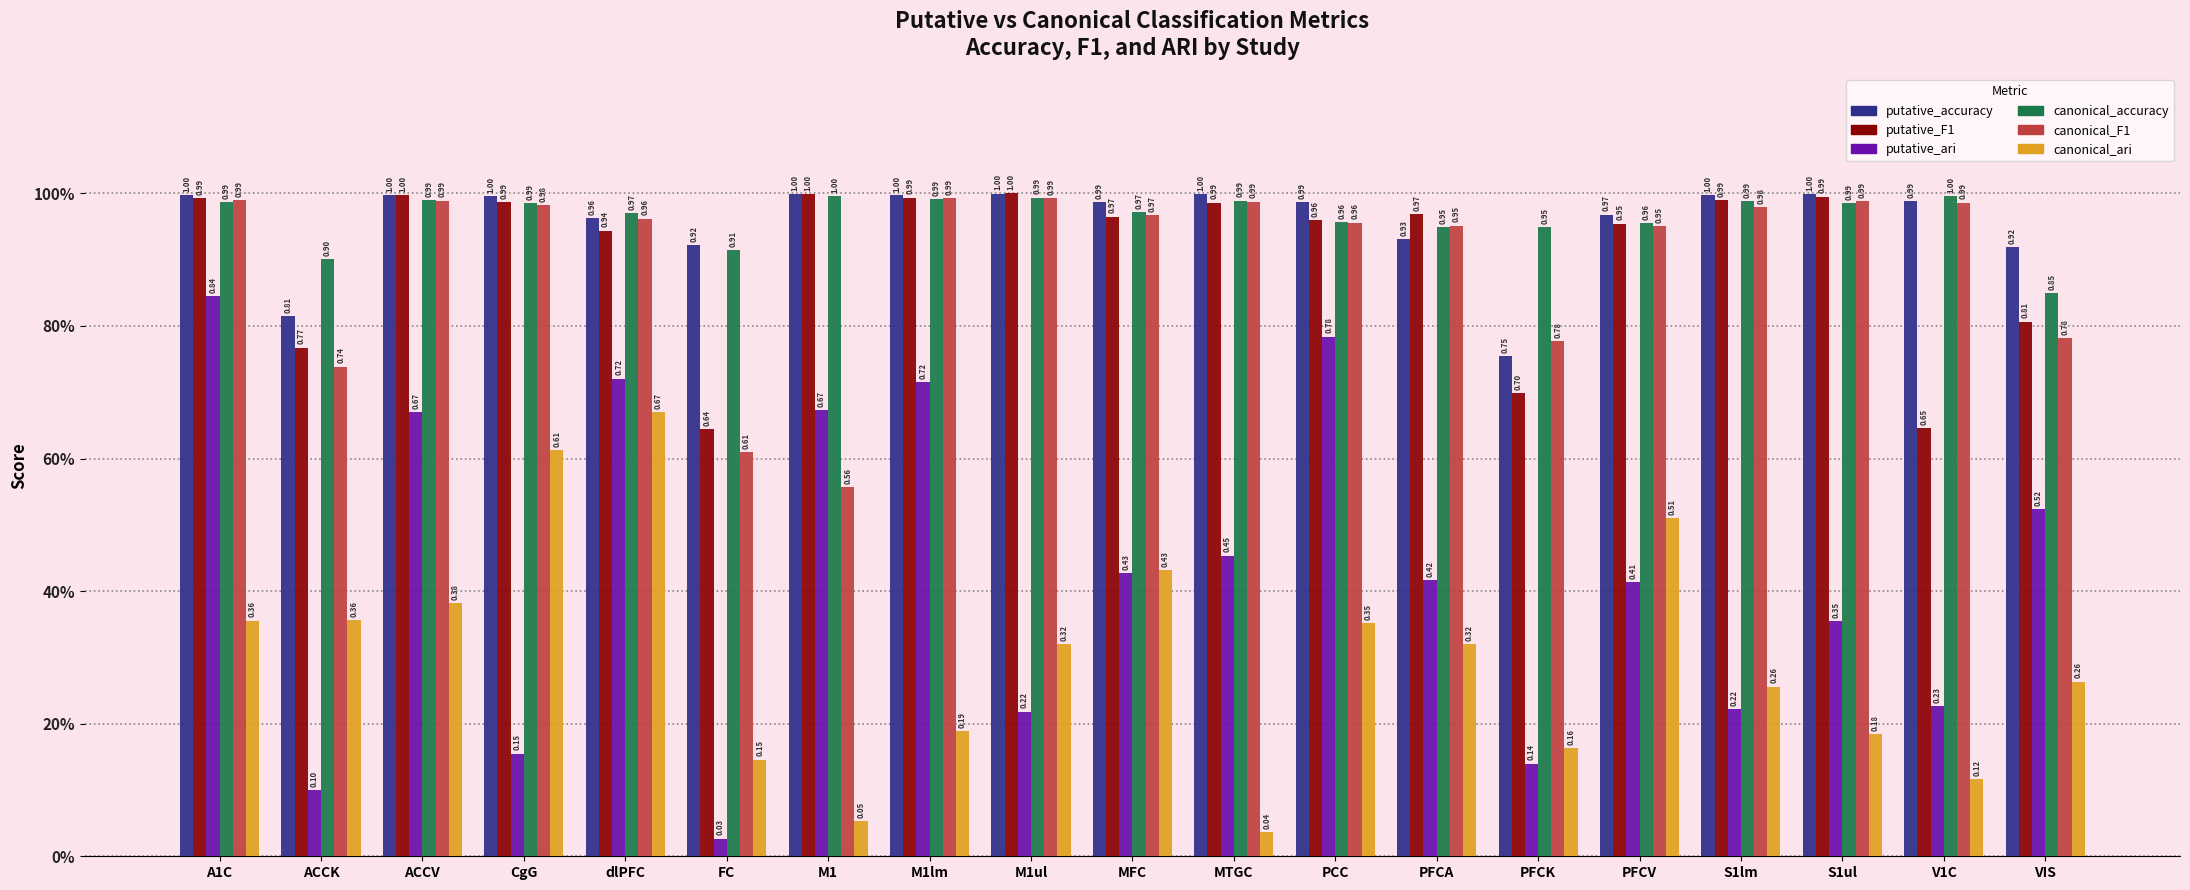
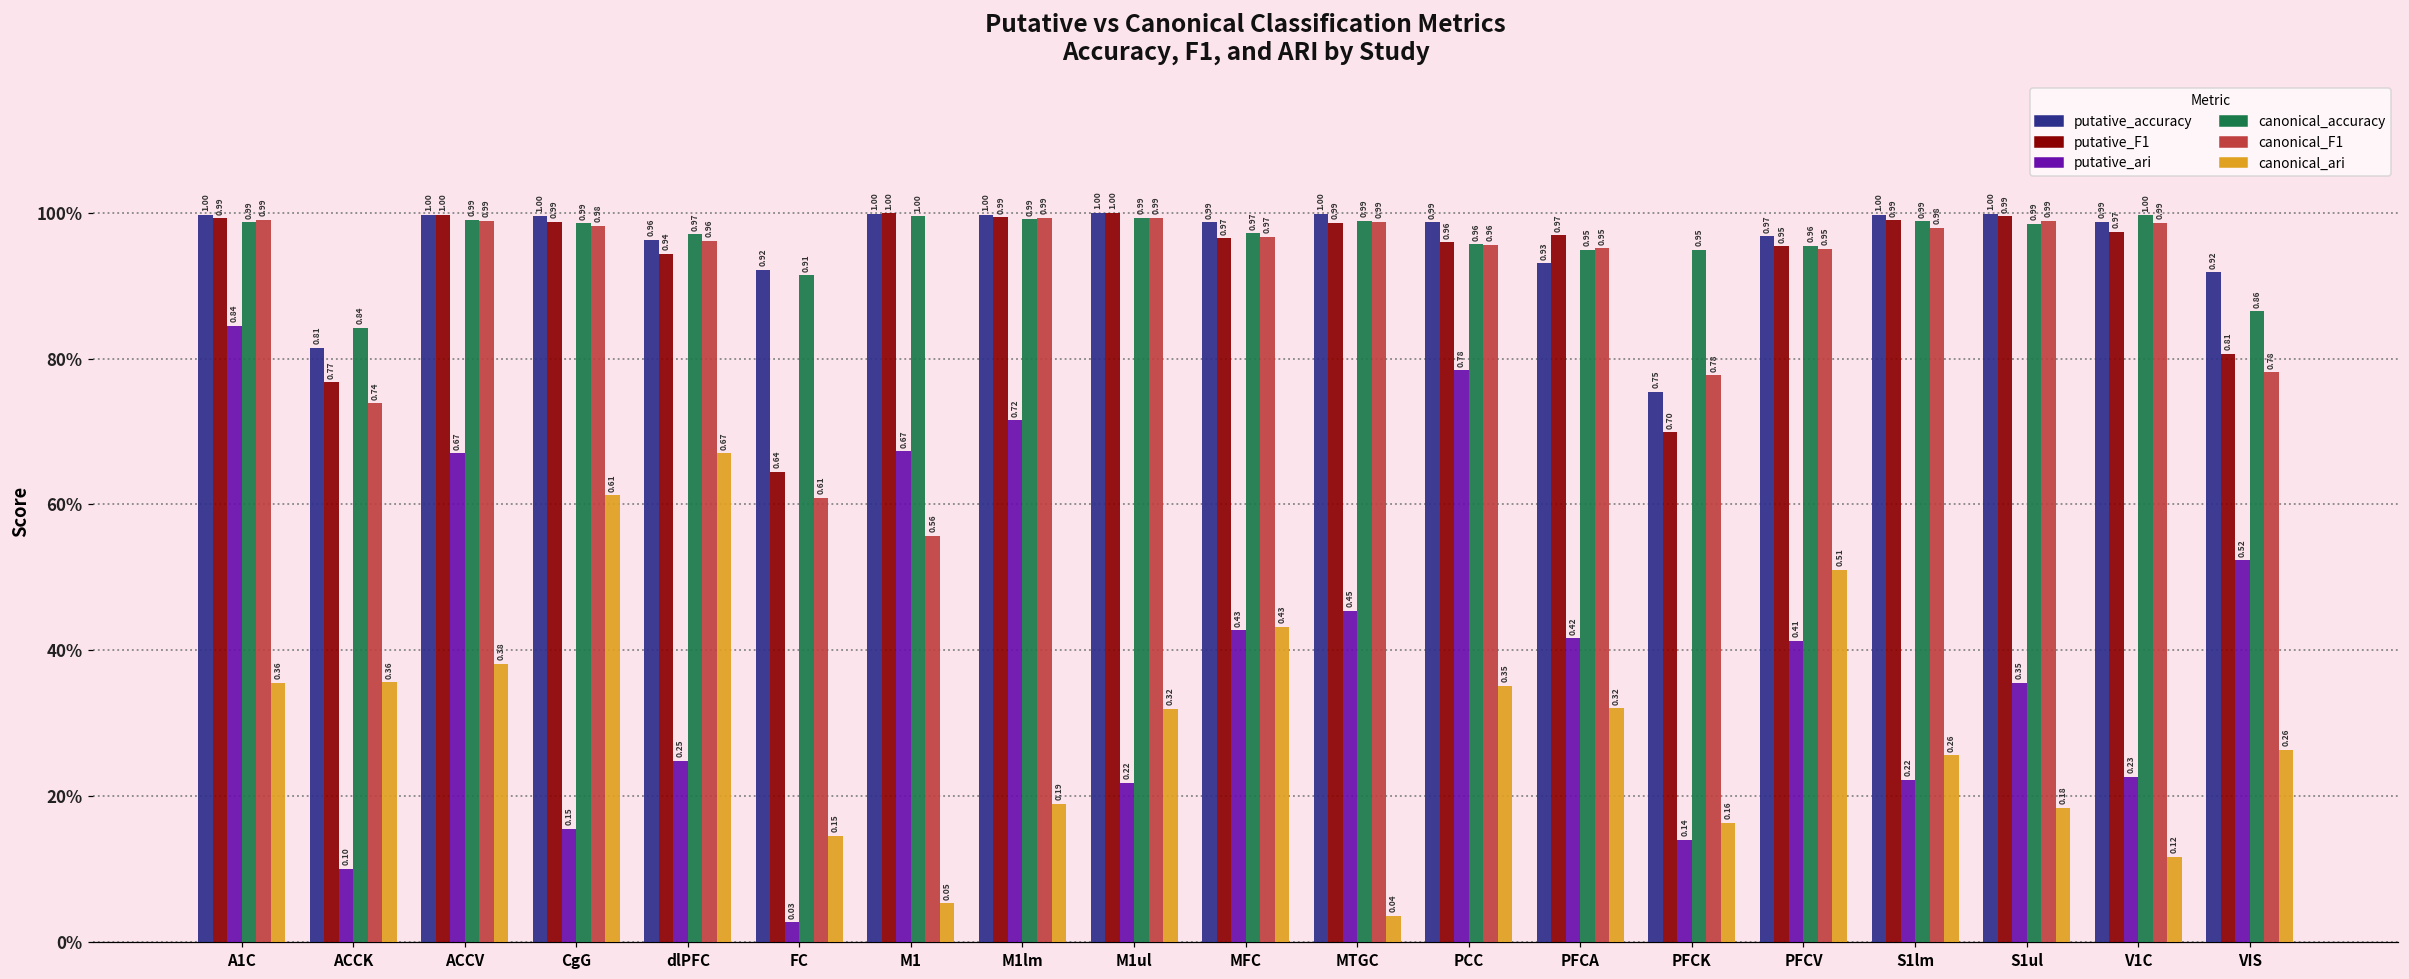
  {
    "putative_accuracy": {
      "A1C": 1.00,
      "ACCK": 0.81,
      "ACCV": 1.00,
      "CgG": 1.00,
      "dlPFC": 0.96,
      "FC": 0.92,
      "M1": 1.00,
      "M1lm": 1.00,
      "M1ul": 1.00,
      "MFC": 0.99,
      "MTGC": 1.00,
      "PCC": 0.99,
      "PFCA": 0.93,
      "PFCK": 0.75,
      "PFCV": 0.97,
      "S1lm": 1.00,
      "S1ul": 1.00,
      "V1C": 0.99,
      "VIS": 0.92
    },
    "putative_F1": {
      "A1C": 0.99,
      "ACCK": 0.77,
      "ACCV": 1.00,
      "CgG": 0.99,
      "dlPFC": 0.94,
      "FC": 0.64,
      "M1": 1.00,
      "M1lm": 0.99,
      "M1ul": 1.00,
      "MFC": 0.97,
      "MTGC": 0.99,
      "PCC": 0.96,
      "PFCA": 0.97,
      "PFCK": 0.70,
      "PFCV": 0.95,
      "S1lm": 0.99,
      "S1ul": 0.99,
-     "V1C": 0.65,
+     "V1C": 0.97,
      "VIS": 0.81
    },
    "putative_ari": {
      "A1C": 0.84,
      "ACCK": 0.10,
      "ACCV": 0.67,
      "CgG": 0.15,
-     "dlPFC": 0.72,
+     "dlPFC": 0.25,
      "FC": 0.03,
      "M1": 0.67,
      "M1lm": 0.72,
      "M1ul": 0.22,
      "MFC": 0.43,
      "MTGC": 0.45,
      "PCC": 0.78,
      "PFCA": 0.42,
      "PFCK": 0.14,
      "PFCV": 0.41,
      "S1lm": 0.22,
      "S1ul": 0.35,
      "V1C": 0.23,
      "VIS": 0.52
    },
    "canonical_accuracy": {
      "A1C": 0.99,
-     "ACCK": 0.90,
+     "ACCK": 0.84,
      "ACCV": 0.99,
      "CgG": 0.99,
      "dlPFC": 0.97,
      "FC": 0.91,
      "M1": 1.00,
      "M1lm": 0.99,
      "M1ul": 0.99,
      "MFC": 0.97,
      "MTGC": 0.99,
      "PCC": 0.96,
      "PFCA": 0.95,
      "PFCK": 0.95,
      "PFCV": 0.96,
      "S1lm": 0.99,
      "S1ul": 0.99,
      "V1C": 1.00,
-     "VIS": 0.85
+     "VIS": 0.86
    },
    "canonical_F1": {
      "A1C": 0.99,
      "ACCK": 0.74,
      "ACCV": 0.99,
      "CgG": 0.98,
      "dlPFC": 0.96,
      "FC": 0.61,
      "M1": 0.56,
      "M1lm": 0.99,
      "M1ul": 0.99,
      "MFC": 0.97,
      "MTGC": 0.99,
      "PCC": 0.96,
      "PFCA": 0.95,
      "PFCK": 0.78,
      "PFCV": 0.95,
      "S1lm": 0.98,
      "S1ul": 0.99,
      "V1C": 0.99,
      "VIS": 0.78
    },
    "canonical_ari": {
      "A1C": 0.36,
      "ACCK": 0.36,
      "ACCV": 0.38,
      "CgG": 0.61,
      "dlPFC": 0.67,
      "FC": 0.15,
      "M1": 0.05,
      "M1lm": 0.19,
      "M1ul": 0.32,
      "MFC": 0.43,
      "MTGC": 0.04,
      "PCC": 0.35,
      "PFCA": 0.32,
      "PFCK": 0.16,
      "PFCV": 0.51,
      "S1lm": 0.26,
      "S1ul": 0.18,
      "V1C": 0.12,
      "VIS": 0.26
    }
  }
